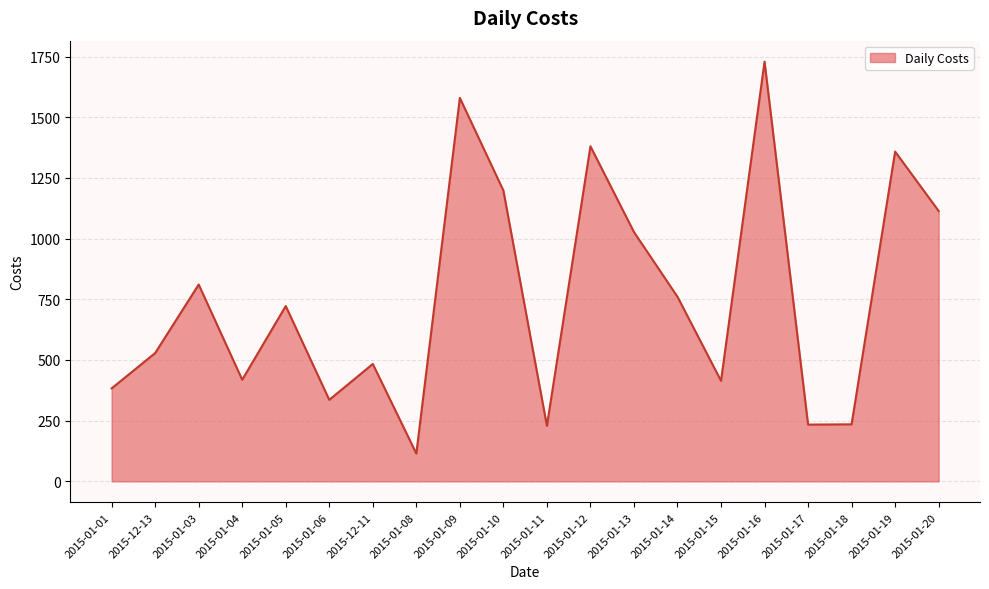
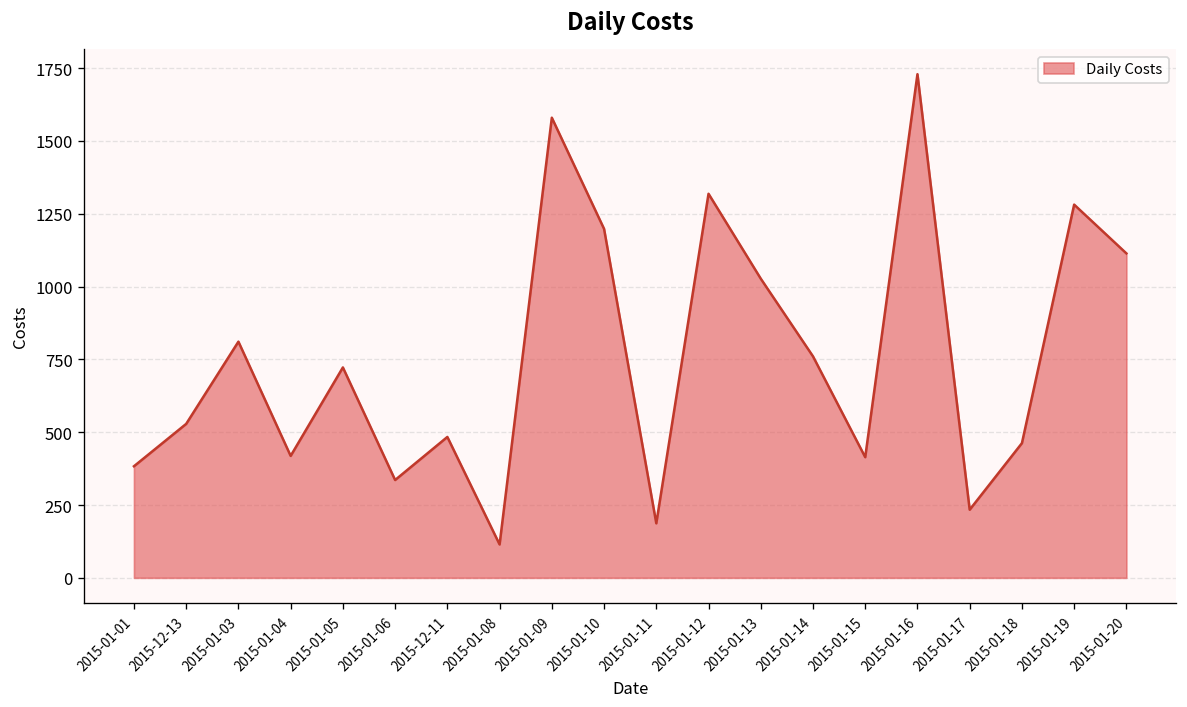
  {
    "2015-01-01": 380,
    "2015-12-13": 530,
    "2015-01-03": 810,
    "2015-01-04": 420,
    "2015-01-05": 720,
    "2015-01-06": 340,
    "2015-12-11": 480,
    "2015-01-08": 110,
    "2015-01-09": 1580,
    "2015-01-10": 1200,
-   "2015-01-11": 230,
-   "2015-01-12": 1380,
+   "2015-01-11": 190,
+   "2015-01-12": 1320,
    "2015-01-13": 1030,
    "2015-01-14": 760,
    "2015-01-15": 410,
    "2015-01-16": 1730,
    "2015-01-17": 230,
-   "2015-01-18": 230,
-   "2015-01-19": 1360,
+   "2015-01-18": 460,
+   "2015-01-19": 1280,
    "2015-01-20": 1110
  }
